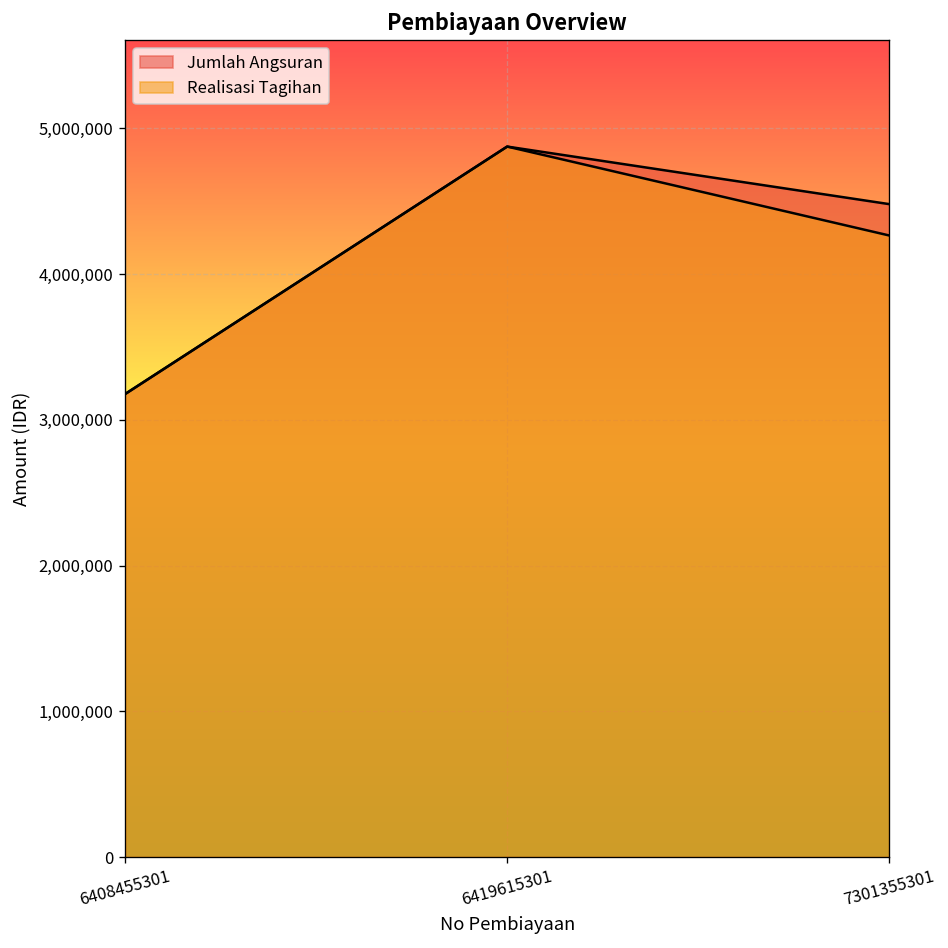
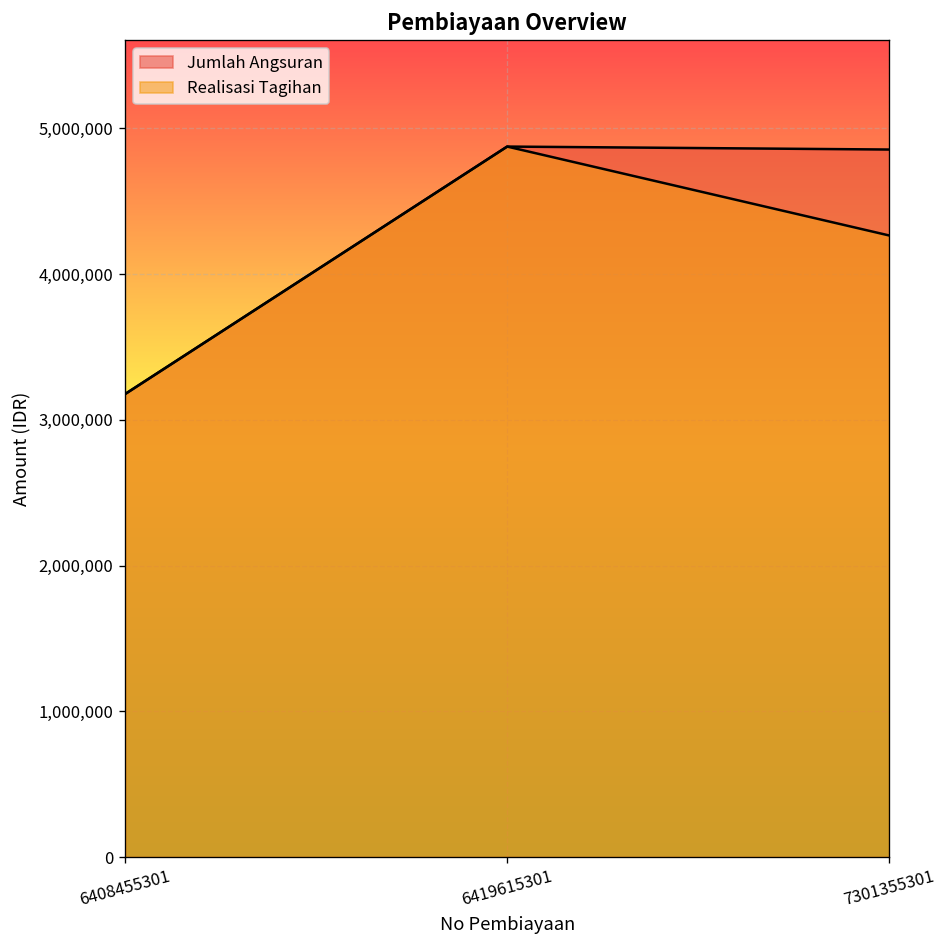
  {
    "Jumlah Angsuran": {
-     "7301355301": "4,480,000"
+     "7301355301": "4,850,000"
    },
    "Realisasi Tagihan": {
      "7301355301": "4,260,000"
    }
  }
